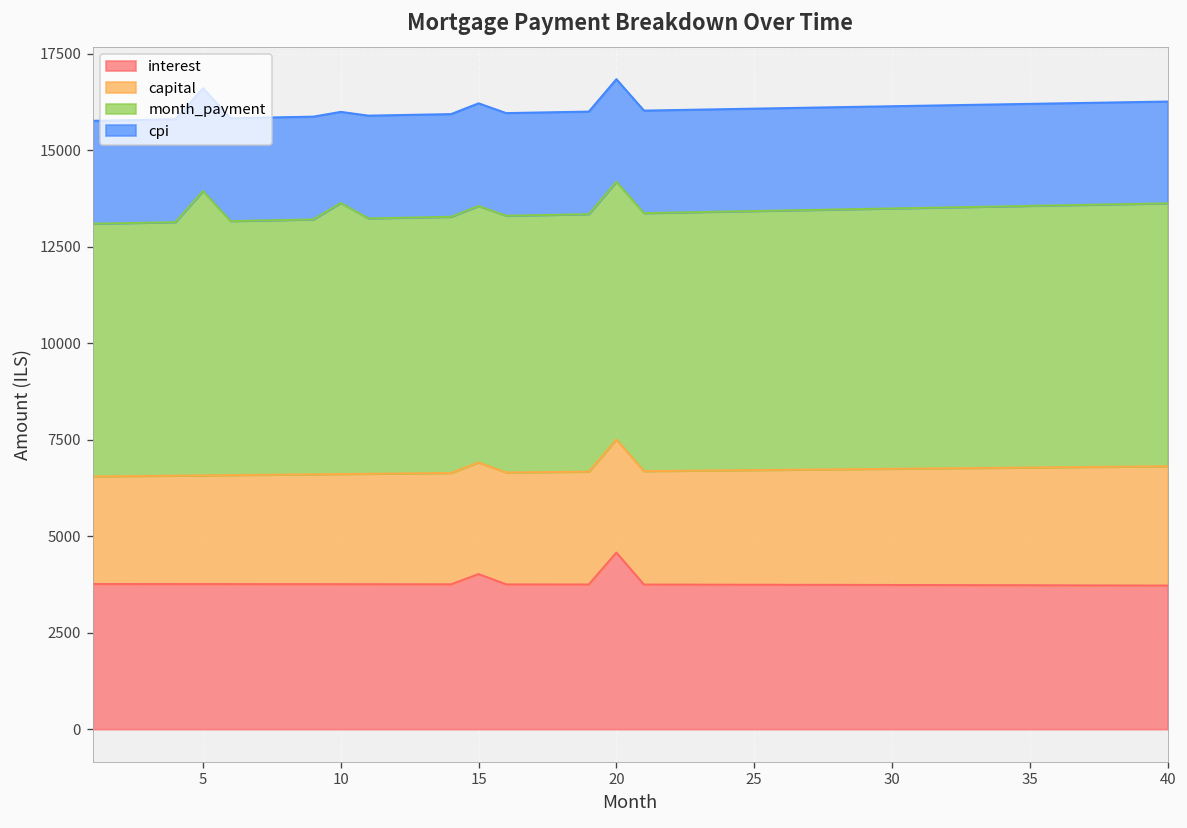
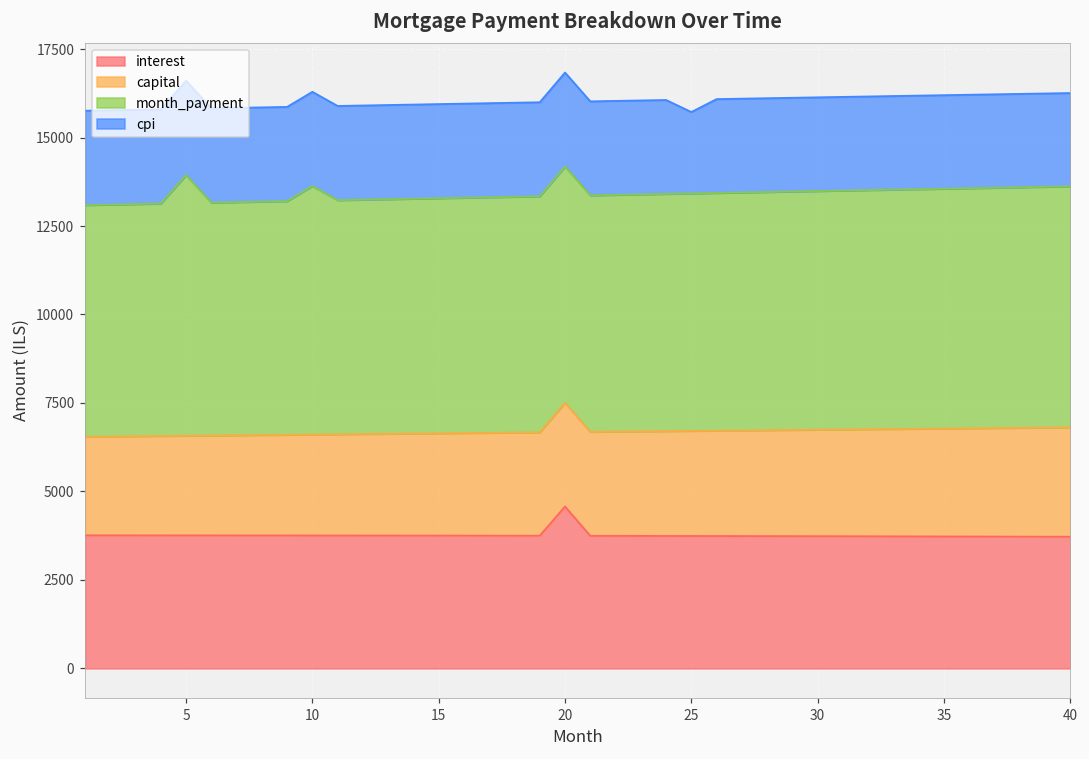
  {
    "interest": {
      "5": 3800,
      "10": 3800,
-     "15": 4000,
+     "15": 3800,
      "20": 4600,
      "25": 3700,
      "30": 3700,
      "35": 3700,
      "40": 3700
    },
    "capital": {
      "5": 2800,
      "10": 2900,
      "15": 2900,
      "20": 2900,
      "25": 3000,
      "30": 3000,
      "35": 3000,
      "40": 3100
    },
    "month_payment": {
      "5": 7400,
      "10": 7000,
      "15": 6600,
      "20": 6700,
      "25": 6700,
      "30": 6700,
      "35": 6800,
      "40": 6800
    },
    "cpi": {
-     "10": 2400,
+     "10": 2700,
      "15": 2700,
      "20": 2700,
-     "25": 2700,
+     "25": 2300,
      "30": 2600,
      "35": 2600,
      "40": 2600
    }
  }
